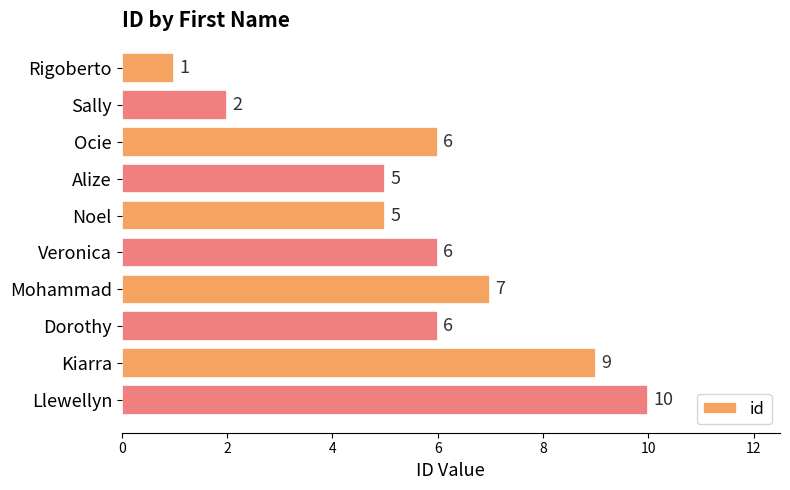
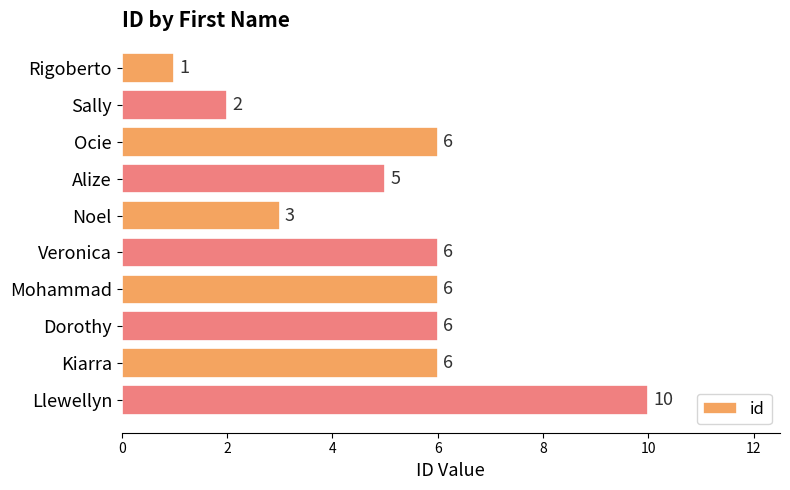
  {
    "Rigoberto": 1,
    "Sally": 2,
    "Ocie": 6,
    "Alize": 5,
-   "Noel": 5,
+   "Noel": 3,
    "Veronica": 6,
-   "Mohammad": 7,
+   "Mohammad": 6,
    "Dorothy": 6,
-   "Kiarra": 9,
+   "Kiarra": 6,
    "Llewellyn": 10
  }
